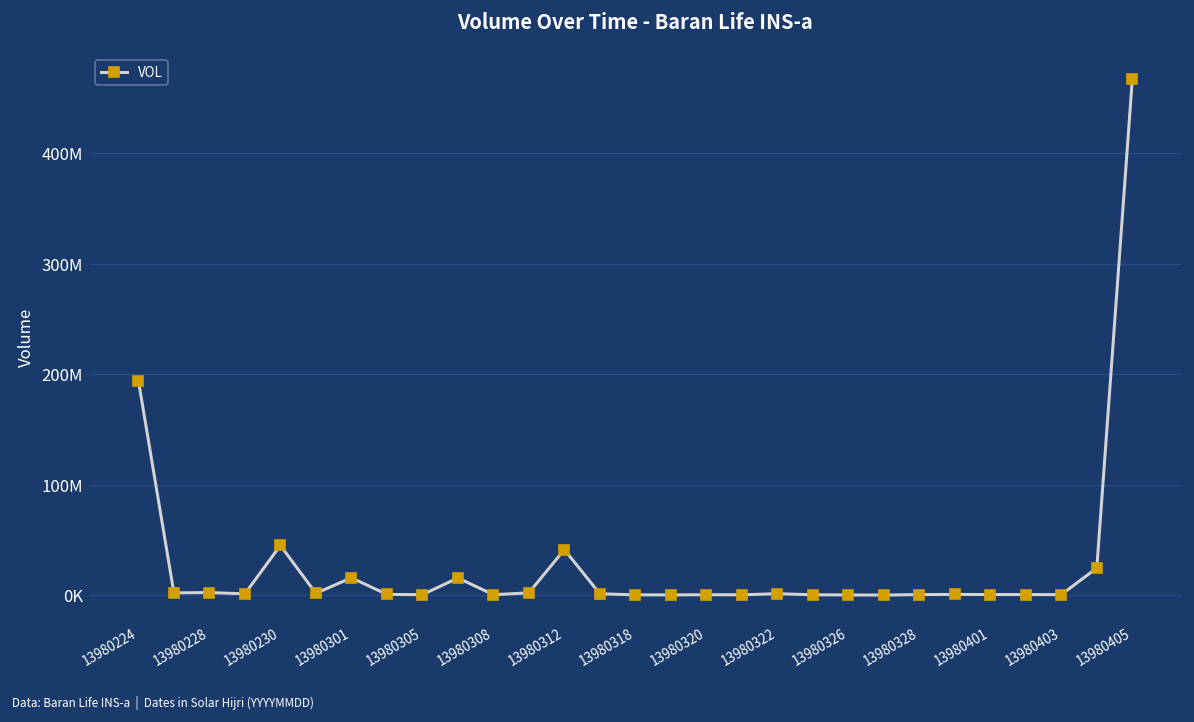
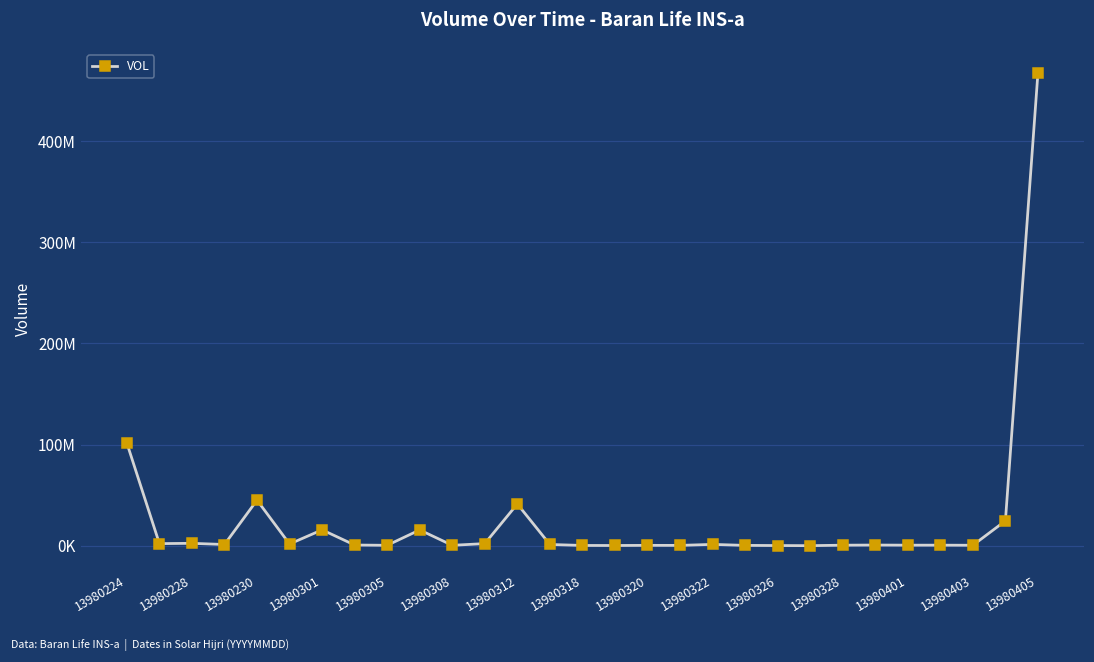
  {
-   "13980224": 190000000,
+   "13980224": 100000000,
    "13980228": 0,
    "13980230": 50000000,
    "13980301": 20000000,
    "13980305": 0,
    "13980308": 0,
    "13980312": 40000000,
    "13980318": 0,
    "13980320": 0,
    "13980322": 0,
    "13980326": 0,
    "13980328": 0,
    "13980401": 0,
    "13980403": 0,
    "13980405": 470000000
  }
